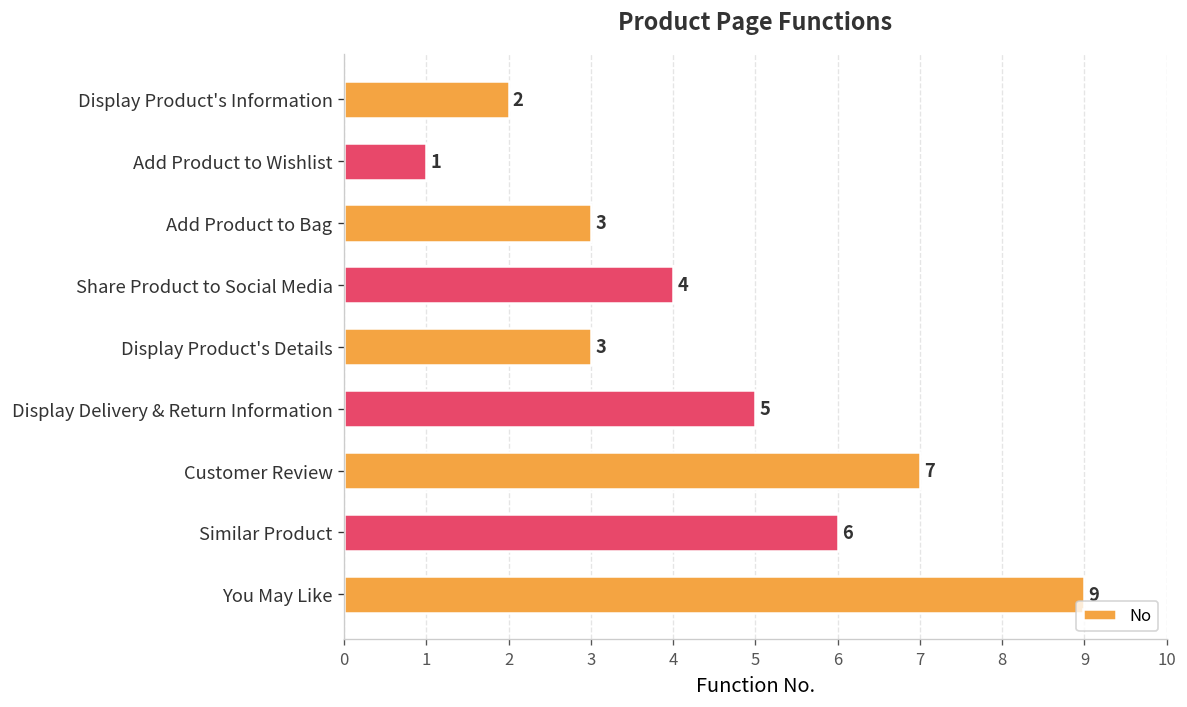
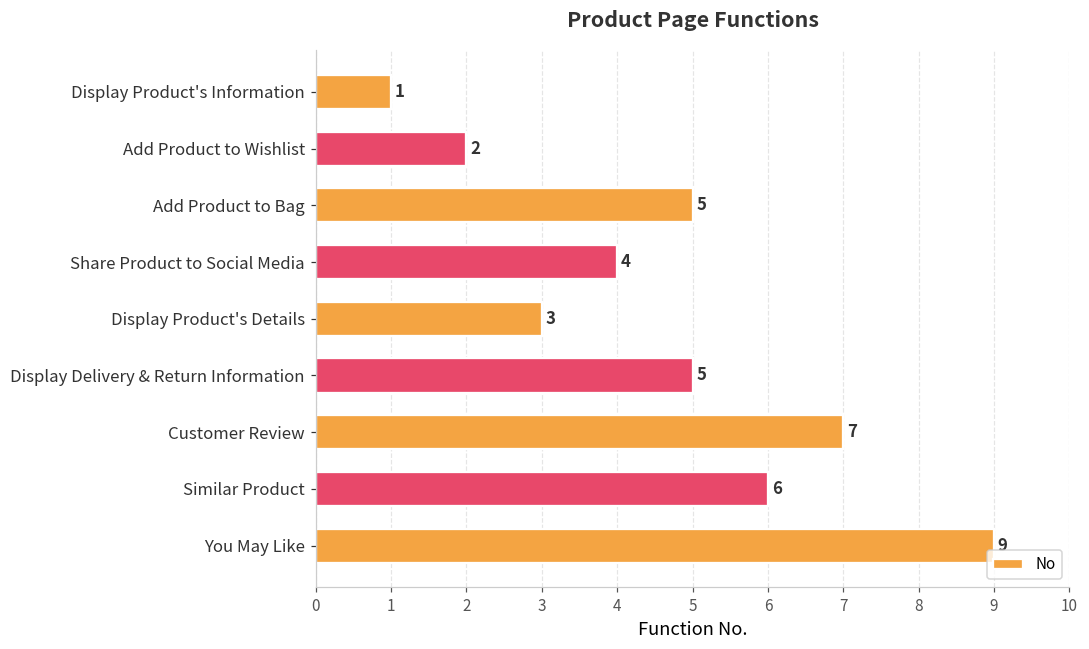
  {
-   "Display Product's Information": 2,
-   "Add Product to Wishlist": 1,
-   "Add Product to Bag": 3,
+   "Display Product's Information": 1,
+   "Add Product to Wishlist": 2,
+   "Add Product to Bag": 5,
    "Share Product to Social Media": 4,
    "Display Product's Details": 3,
    "Display Delivery & Return Information": 5,
    "Customer Review": 7,
    "Similar Product": 6
  }
